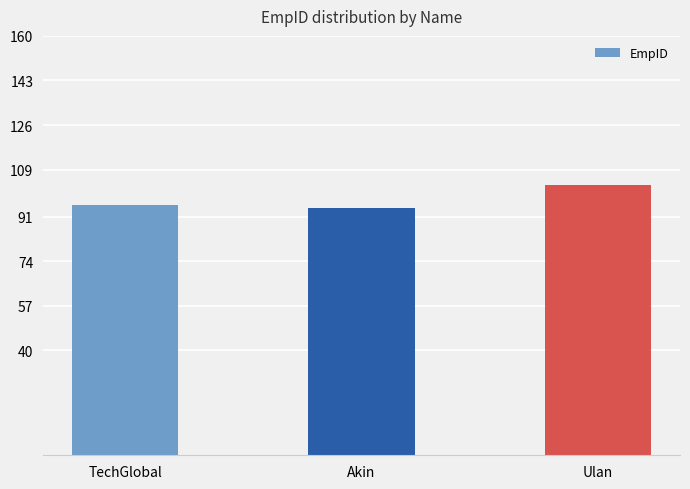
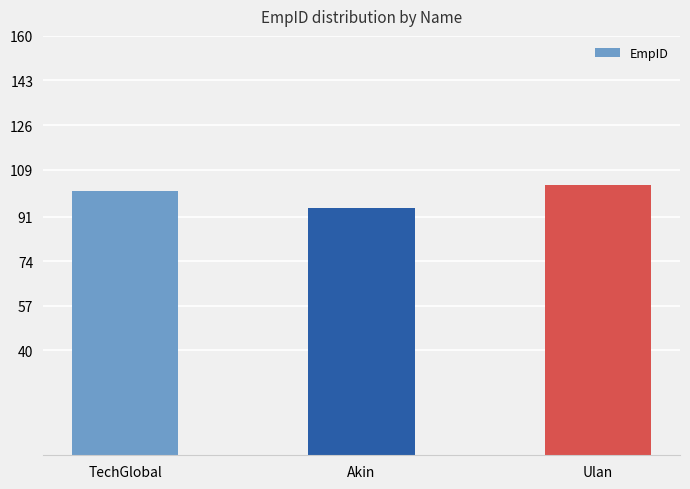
  {
-   "TechGlobal": 96,
+   "TechGlobal": 101,
    "Akin": 95,
    "Ulan": 103
  }
